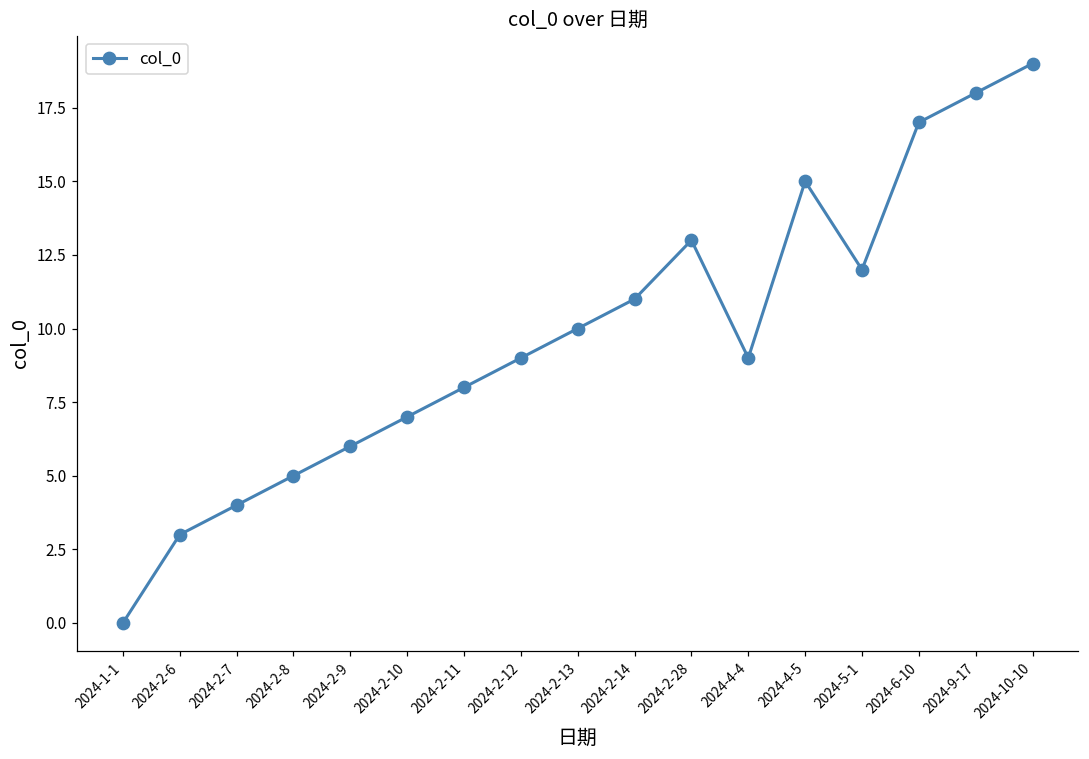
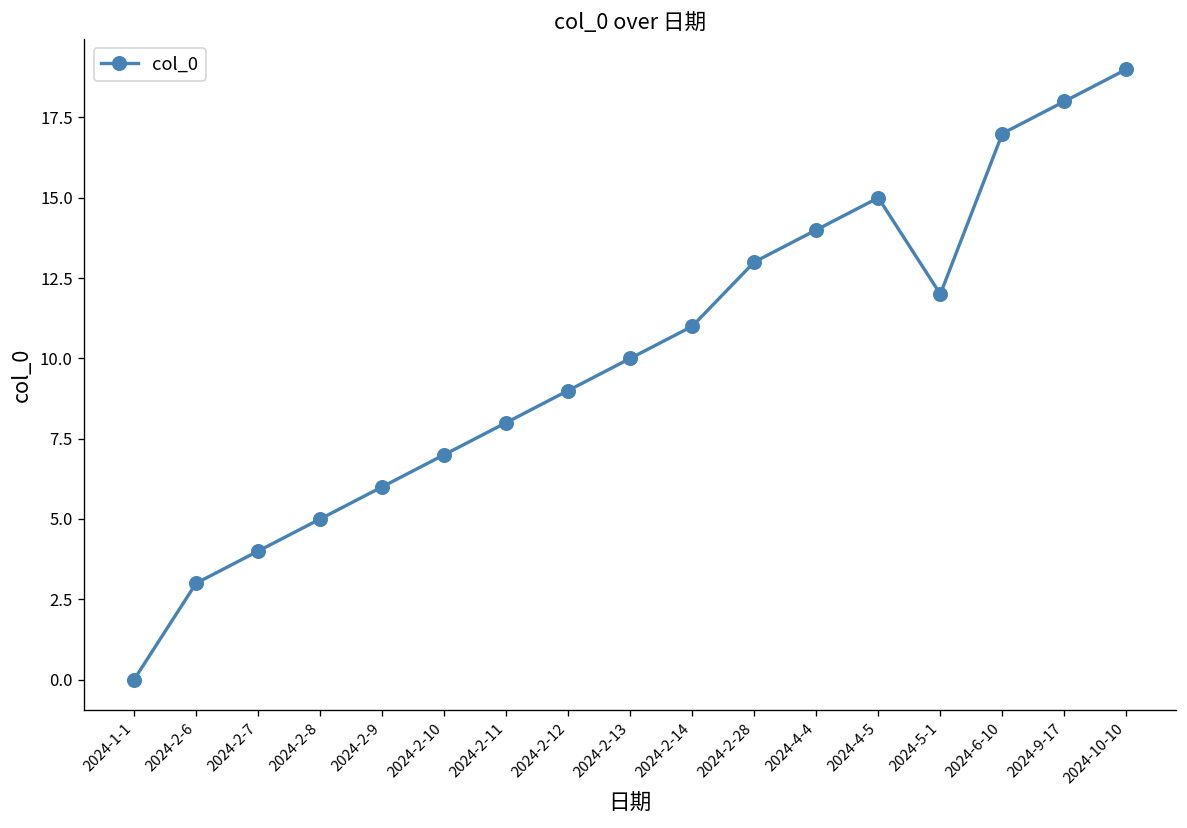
  {
    "2024-1-1": 0,
    "2024-2-6": 3,
    "2024-2-7": 4,
    "2024-2-8": 5,
    "2024-2-9": 6,
    "2024-2-10": 7,
    "2024-2-11": 8,
    "2024-2-12": 9,
    "2024-2-13": 10,
    "2024-2-14": 11,
    "2024-2-28": 13,
-   "2024-4-4": 9,
+   "2024-4-4": 14,
    "2024-4-5": 15,
    "2024-5-1": 12,
    "2024-6-10": 17,
    "2024-9-17": 18,
    "2024-10-10": 19
  }
